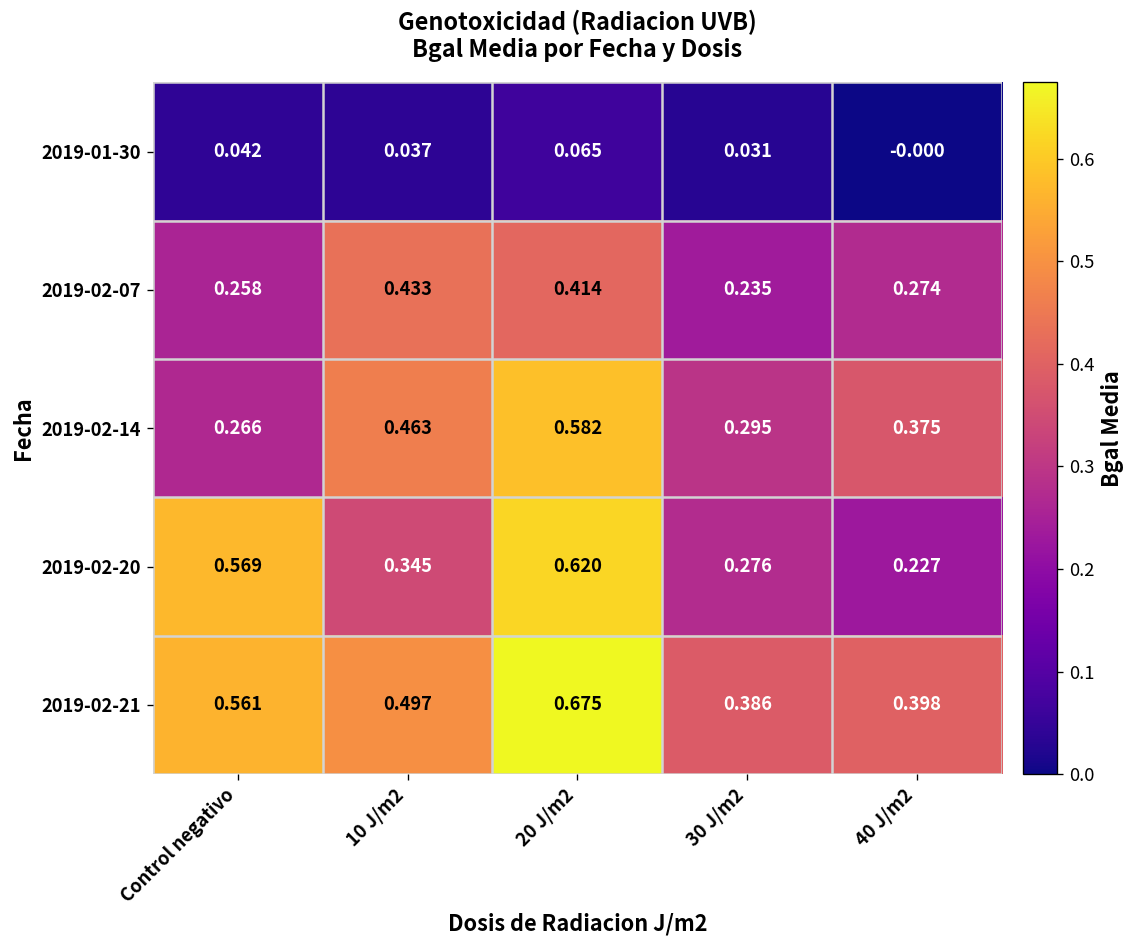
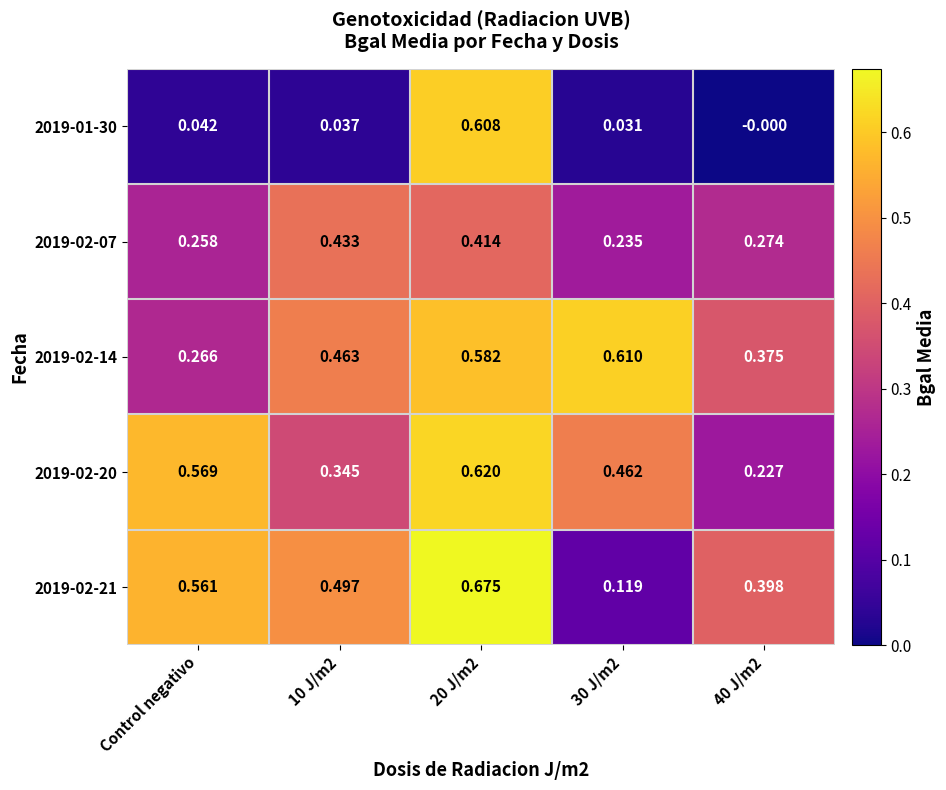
  {
    "2019-01-30": {
      "Control negativo": 0.042,
      "10 J/m2": 0.037,
-     "20 J/m2": 0.065,
+     "20 J/m2": 0.608,
      "30 J/m2": 0.031,
      "40 J/m2": -0.000
    },
    "2019-02-07": {
      "Control negativo": 0.258,
      "10 J/m2": 0.433,
      "20 J/m2": 0.414,
      "30 J/m2": 0.235,
      "40 J/m2": 0.274
    },
    "2019-02-14": {
      "Control negativo": 0.266,
      "10 J/m2": 0.463,
      "20 J/m2": 0.582,
-     "30 J/m2": 0.295,
+     "30 J/m2": 0.610,
      "40 J/m2": 0.375
    },
    "2019-02-20": {
      "Control negativo": 0.569,
      "10 J/m2": 0.345,
      "20 J/m2": 0.620,
-     "30 J/m2": 0.276,
+     "30 J/m2": 0.462,
      "40 J/m2": 0.227
    },
    "2019-02-21": {
      "Control negativo": 0.561,
      "10 J/m2": 0.497,
      "20 J/m2": 0.675,
-     "30 J/m2": 0.386,
+     "30 J/m2": 0.119,
      "40 J/m2": 0.398
    }
  }
